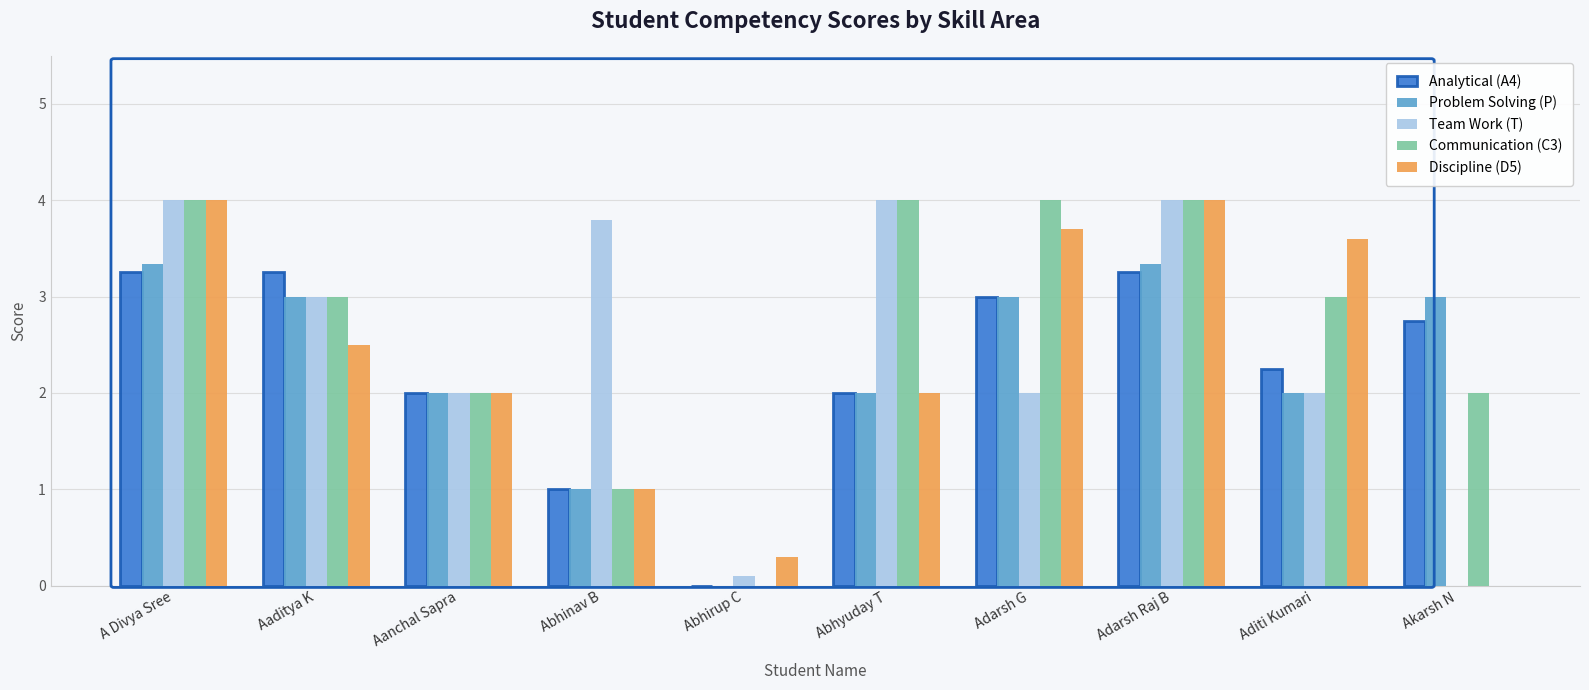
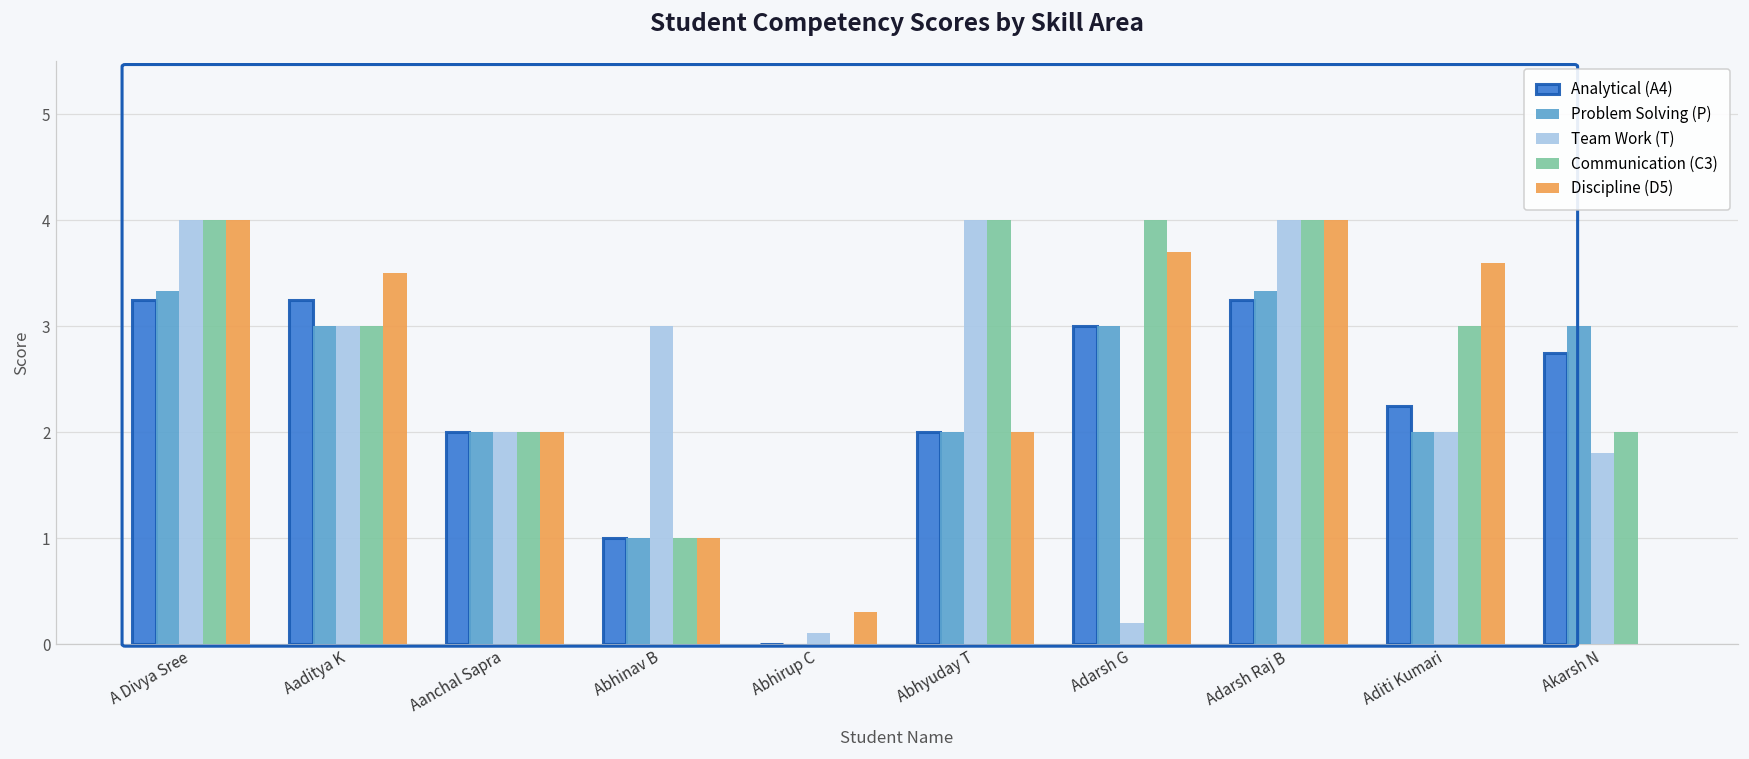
  {
    "Team Work (T)": {
      "A Divya Sree": 4.0,
      "Aaditya K": 3.0,
      "Aanchal Sapra": 2.0,
-     "Abhinav B": 3.8,
+     "Abhinav B": 3.0,
      "Abhirup C": 0.1,
      "Abhyuday T": 4.0,
-     "Adarsh G": 2.0,
+     "Adarsh G": 0.2,
      "Adarsh Raj B": 4.0,
      "Aditi Kumari": 2.0,
-     "Akarsh N": 0.0
+     "Akarsh N": 1.8
    },
    "Communication (C3)": {
      "A Divya Sree": 4.0,
      "Aaditya K": 3.0,
      "Aanchal Sapra": 2.0,
      "Abhinav B": 1.0,
      "Abhirup C": 0.0,
      "Abhyuday T": 4.0,
      "Adarsh G": 4.0,
      "Adarsh Raj B": 4.0,
      "Aditi Kumari": 3.0,
      "Akarsh N": 2.0
    },
    "Discipline (D5)": {
      "A Divya Sree": 4.0,
-     "Aaditya K": 2.5,
+     "Aaditya K": 3.5,
      "Aanchal Sapra": 2.0,
      "Abhinav B": 1.0,
      "Abhirup C": 0.3,
      "Abhyuday T": 2.0,
      "Adarsh G": 3.7,
      "Adarsh Raj B": 4.0,
      "Aditi Kumari": 3.6,
      "Akarsh N": 0.0
    }
  }
